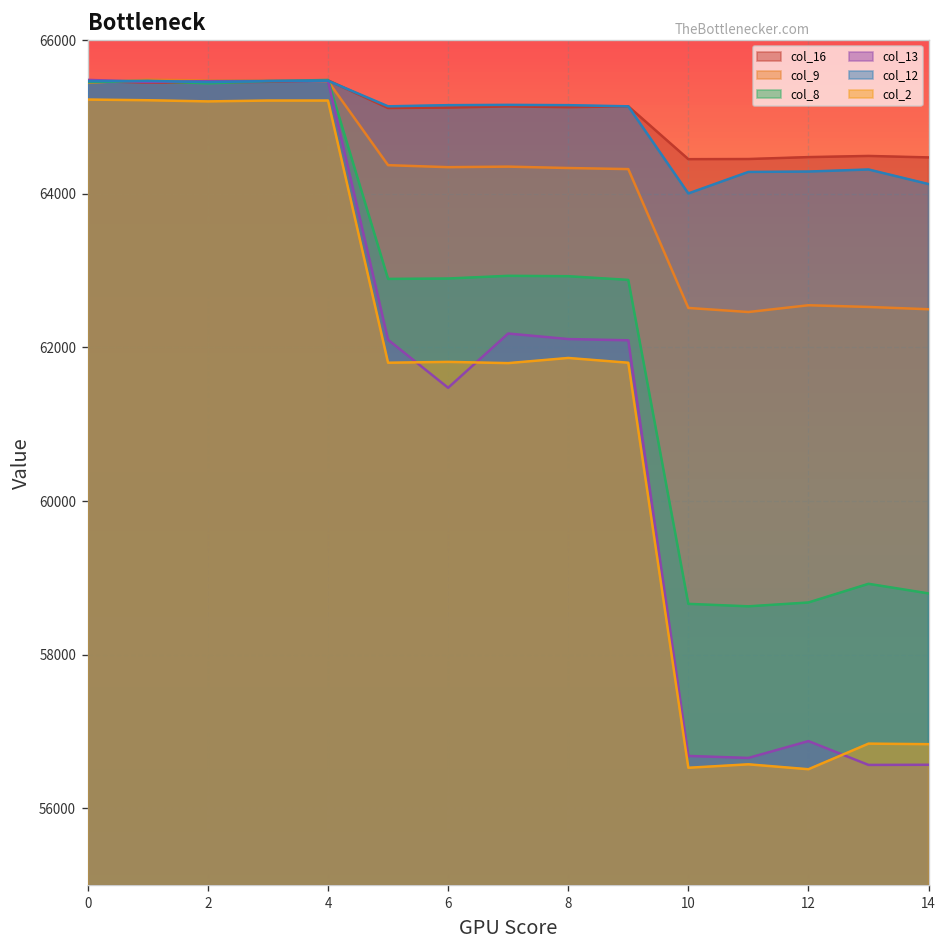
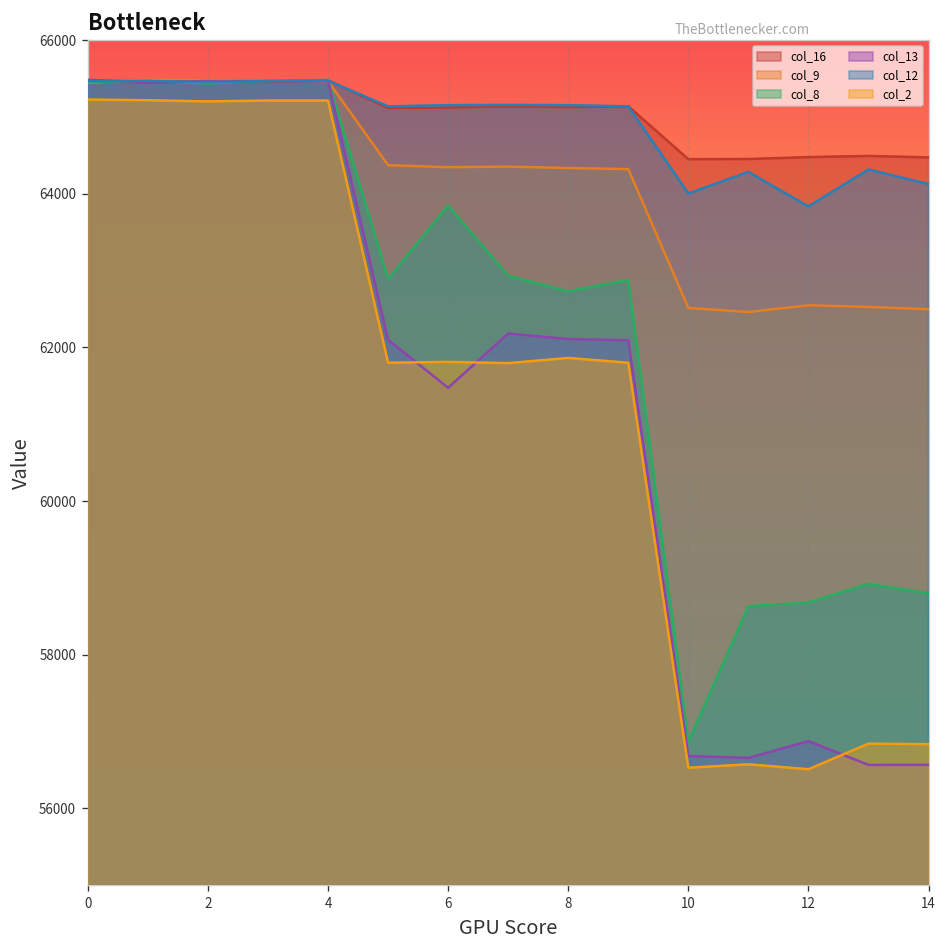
  {
    "col_8": {
-     "6": 62900,
-     "8": 62900,
-     "10": 58700,
+     "6": 63800,
+     "8": 62700,
+     "10": 56900,
      "12": 58700,
      "14": 58800
    },
    "col_13": {
      "6": 61500,
      "8": 62100,
      "10": 56700,
      "12": 56900,
      "14": 56600
    },
    "col_12": {
      "10": 64000,
-     "12": 64300,
+     "12": 63800,
      "14": 64100
    }
  }
